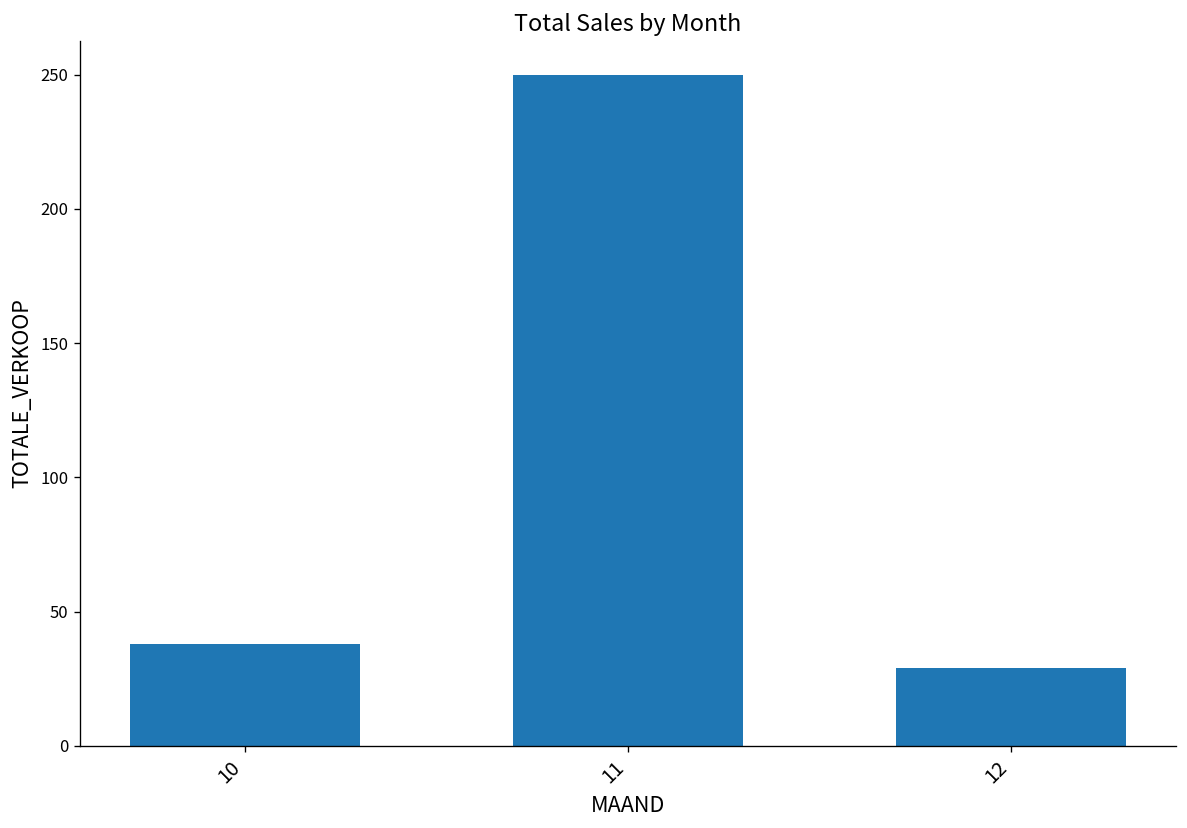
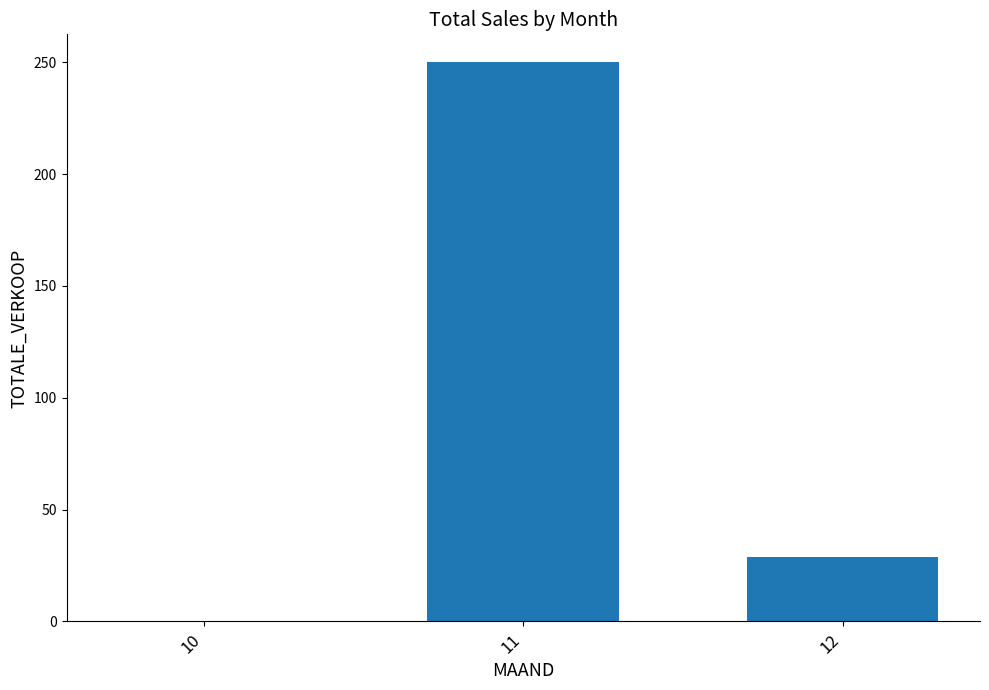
  {
-   "10": 38,
+   "10": 0,
    "11": 250,
    "12": 29
  }
